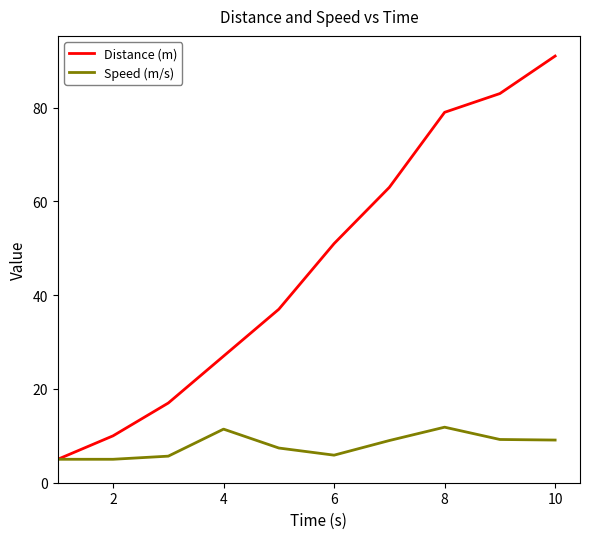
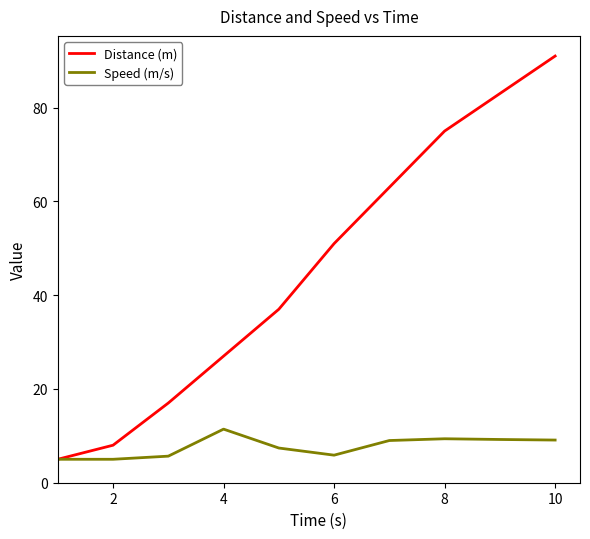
  {
    "Distance (m)": {
-     "2": 10,
+     "2": 8,
      "4": 27,
      "6": 51,
-     "8": 79,
+     "8": 75,
      "10": 91
    },
    "Speed (m/s)": {
      "2": 5,
      "4": 11,
      "6": 6,
-     "8": 12,
+     "8": 9,
      "10": 9
    }
  }
